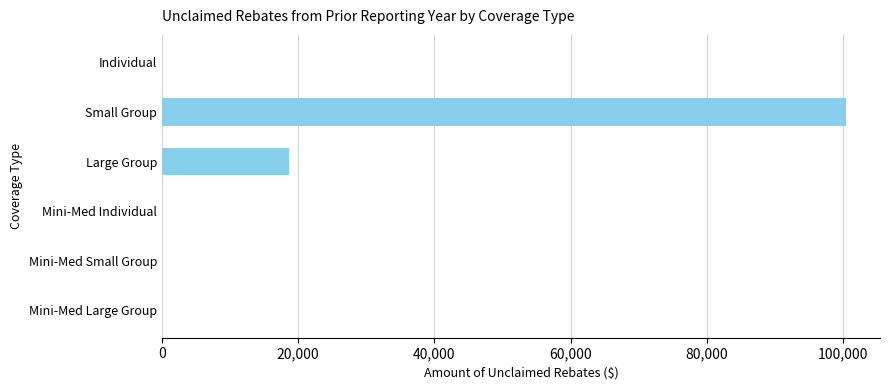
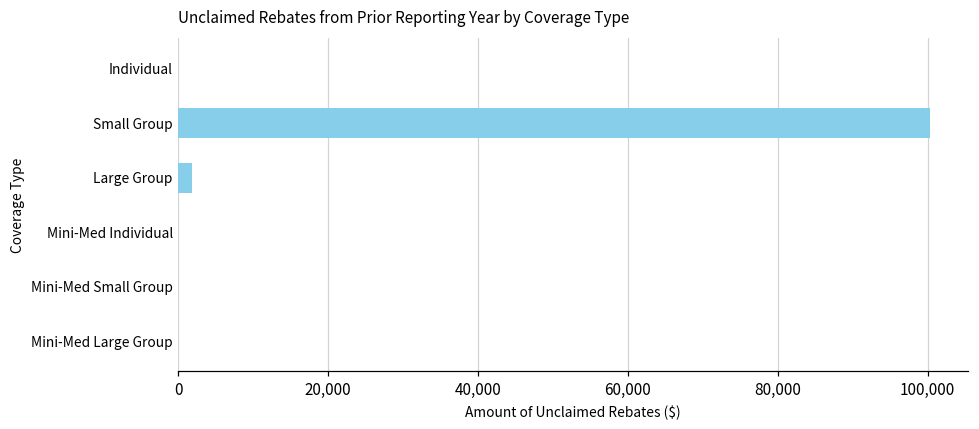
  {
    "Individual": "0",
    "Small Group": "100,000",
-   "Large Group": "19,000",
+   "Large Group": "2,000",
    "Mini-Med Individual": "0",
    "Mini-Med Small Group": "0",
    "Mini-Med Large Group": "0"
  }
